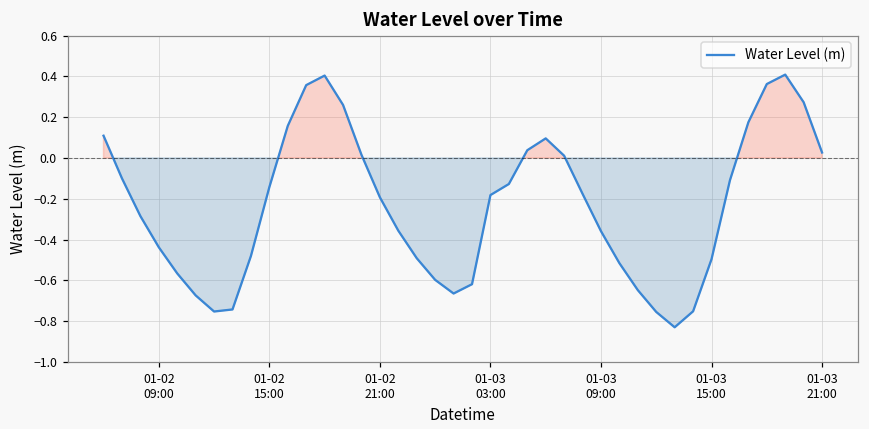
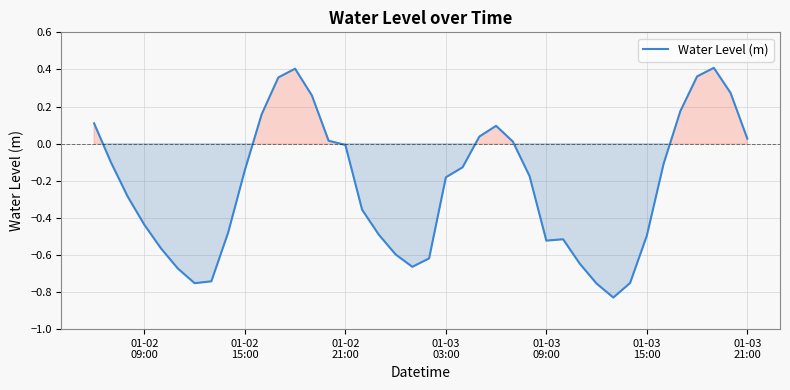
  {
    "01-02 09:00": -0.44,
    "01-02 15:00": -0.14,
-   "01-02 21:00": -0.19,
+   "01-02 21:00": -0.01,
    "01-03 03:00": -0.18,
-   "01-03 09:00": -0.36,
+   "01-03 09:00": -0.52,
    "01-03 15:00": -0.50,
    "01-03 21:00": 0.03
  }
